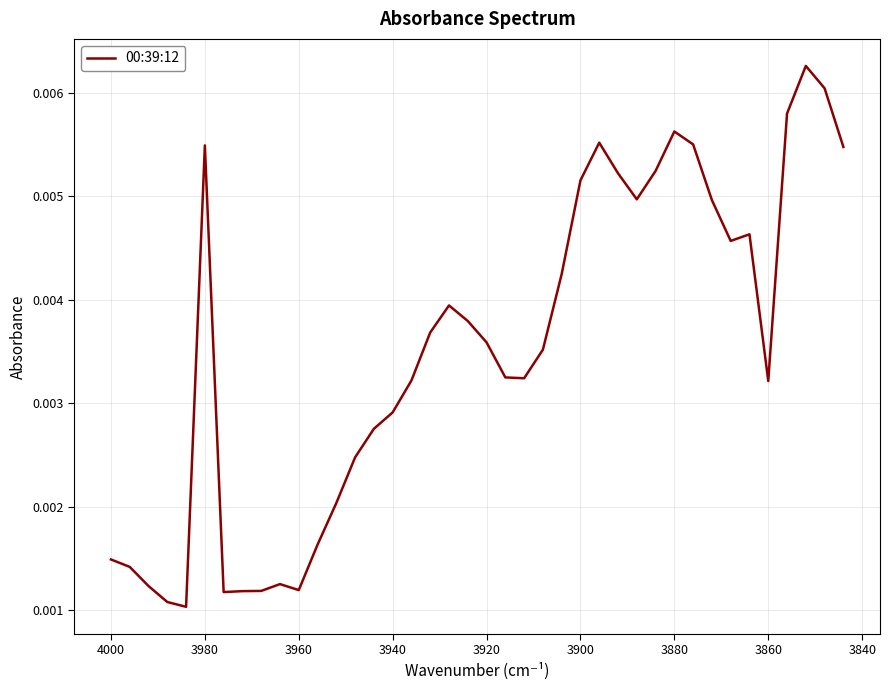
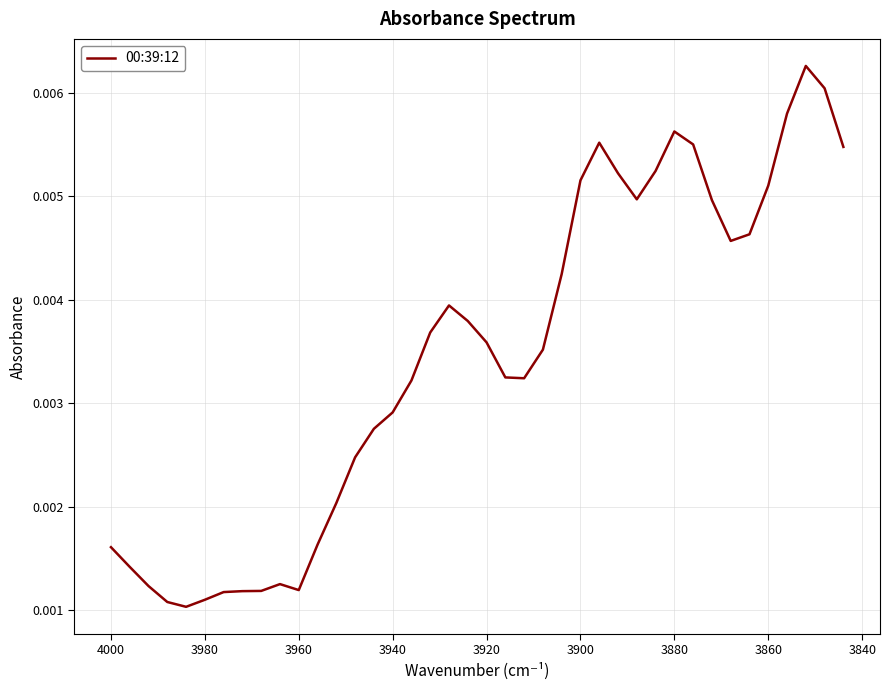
  {
-   "4000": 0.00149,
-   "3980": 0.00549,
+   "4000": 0.00161,
+   "3980": 0.00110,
    "3960": 0.00120,
    "3940": 0.00291,
    "3920": 0.00359,
    "3900": 0.00515,
    "3880": 0.00563,
-   "3860": 0.00322
+   "3860": 0.00510
  }
